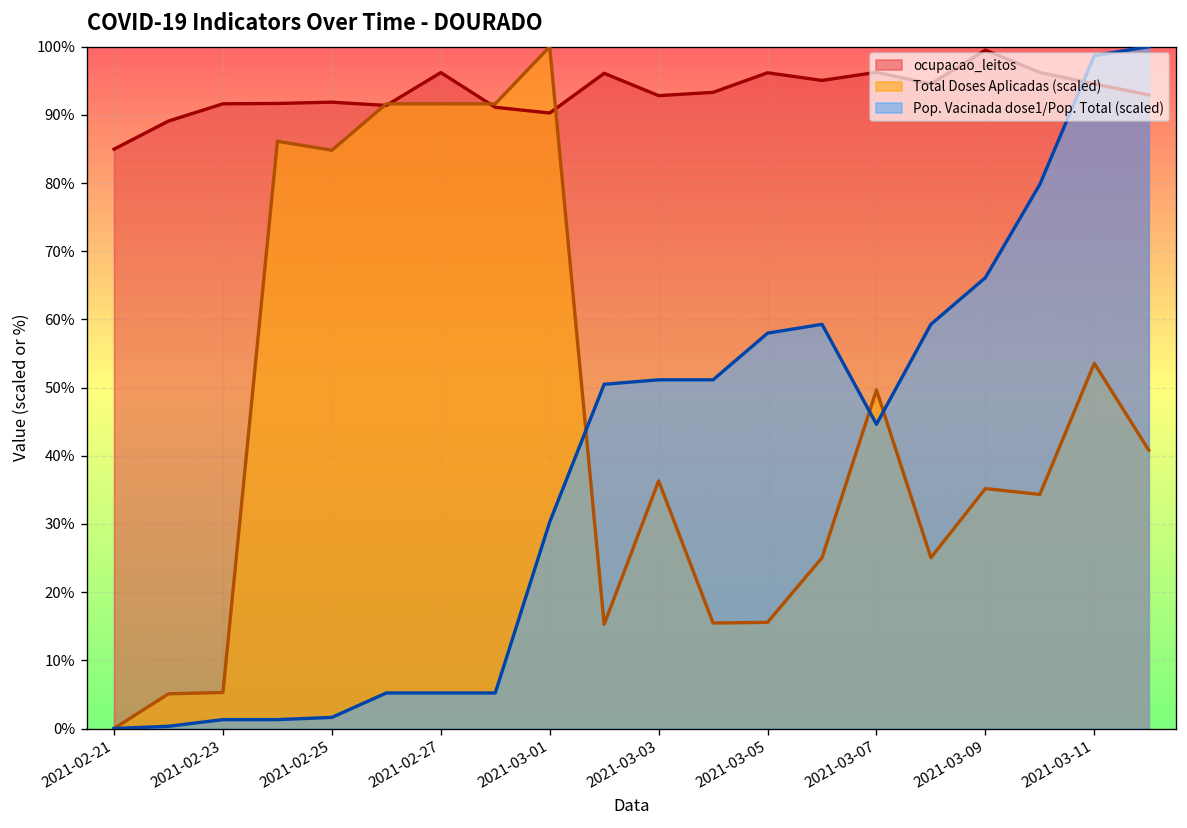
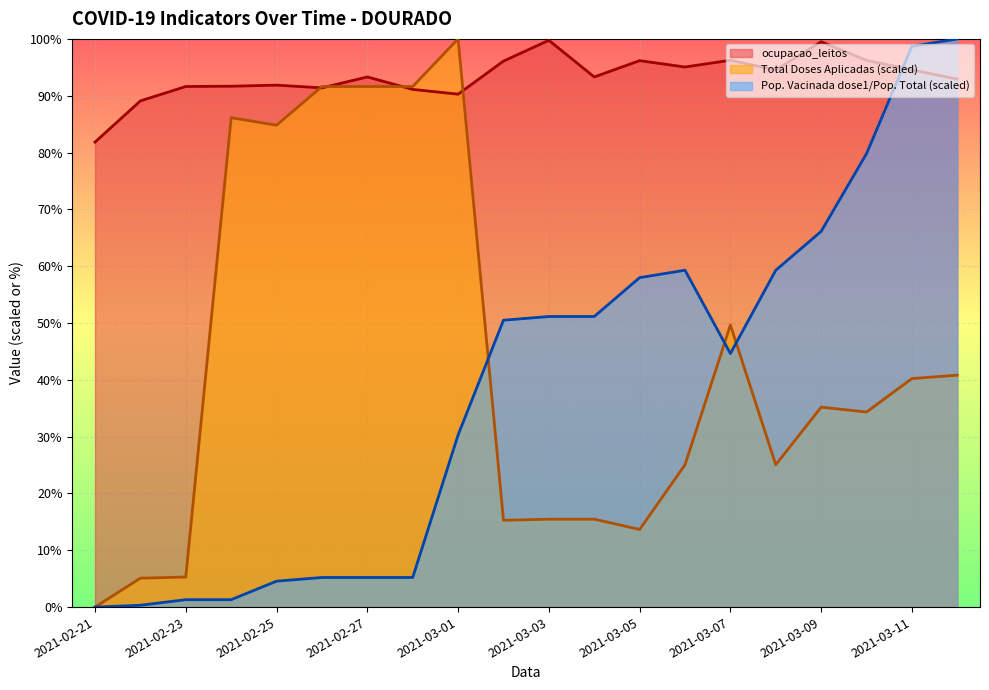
  {
    "ocupacao_leitos": {
-     "2021-02-21": "85%",
+     "2021-02-21": "82%",
      "2021-02-23": "92%",
      "2021-02-25": "92%",
-     "2021-02-27": "96%",
+     "2021-02-27": "93%",
      "2021-03-01": "90%",
-     "2021-03-03": "93%",
+     "2021-03-03": "100%",
      "2021-03-05": "96%",
      "2021-03-09": "100%"
    },
    "Total Doses Aplicadas (scaled)": {
      "2021-02-23": "5%",
      "2021-02-25": "85%",
      "2021-02-27": "92%",
      "2021-03-01": "100%",
-     "2021-03-03": "36%",
-     "2021-03-05": "16%",
+     "2021-03-03": "15%",
+     "2021-03-05": "14%",
      "2021-03-07": "50%",
      "2021-03-09": "35%",
-     "2021-03-11": "54%"
+     "2021-03-11": "40%"
    },
    "Pop. Vacinada dose1/Pop. Total (scaled)": {
      "2021-02-23": "1%",
-     "2021-02-25": "2%",
+     "2021-02-25": "5%",
      "2021-02-27": "5%",
      "2021-03-01": "30%",
      "2021-03-03": "51%",
      "2021-03-05": "58%",
      "2021-03-07": "45%",
      "2021-03-09": "66%"
    }
  }
